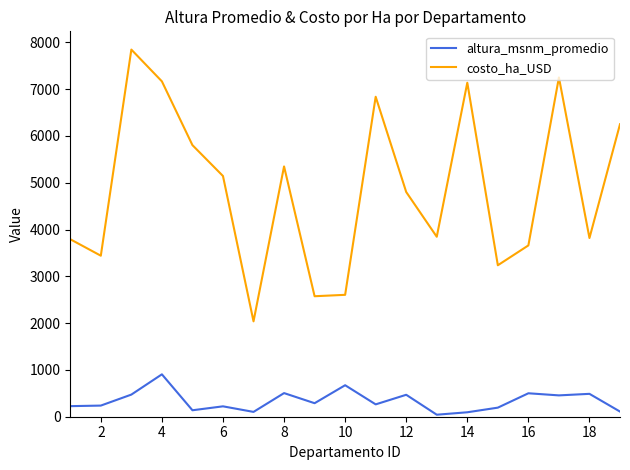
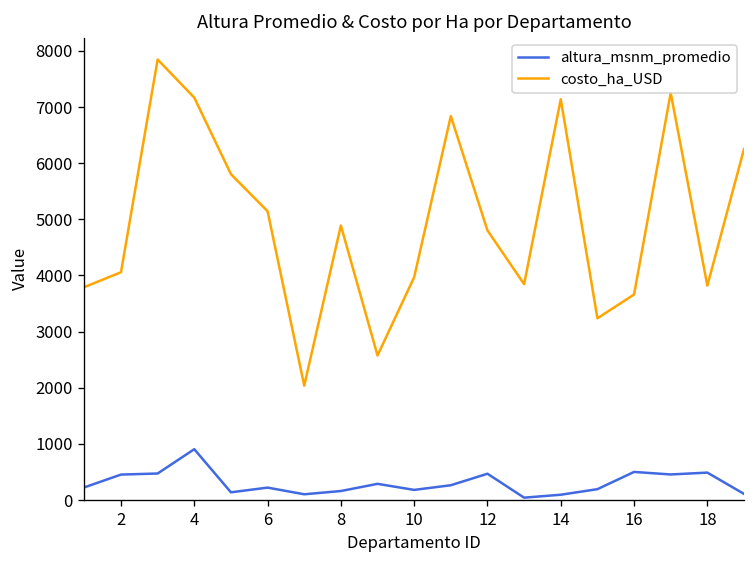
  {
    "altura_msnm_promedio": {
-     "2": 200,
+     "2": 500,
      "4": 900,
      "6": 200,
-     "8": 500,
-     "10": 700,
+     "8": 200,
+     "10": 200,
      "12": 500,
      "14": 100,
      "16": 500,
      "18": 500
    },
    "costo_ha_USD": {
-     "2": 3400,
+     "2": 4100,
      "4": 7200,
      "6": 5100,
-     "8": 5300,
-     "10": 2600,
+     "8": 4900,
+     "10": 4000,
      "12": 4800,
      "14": 7100,
      "16": 3700,
      "18": 3800
    }
  }
